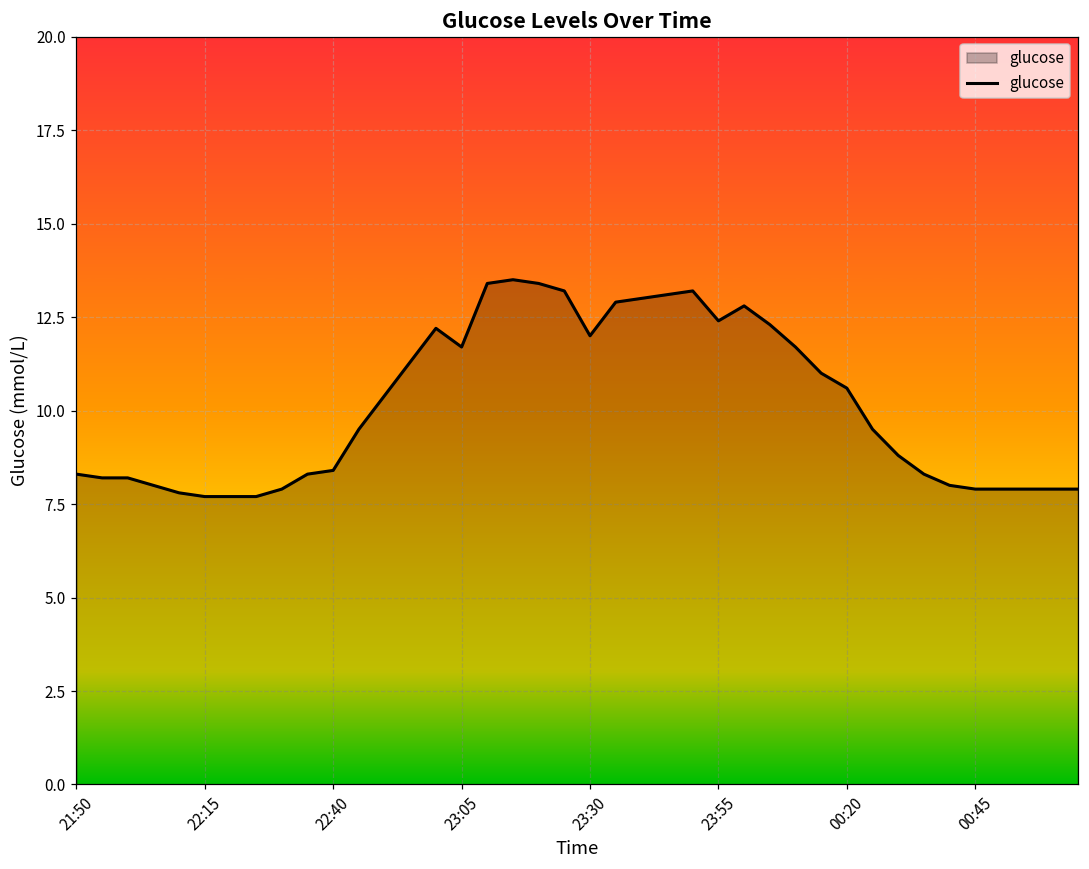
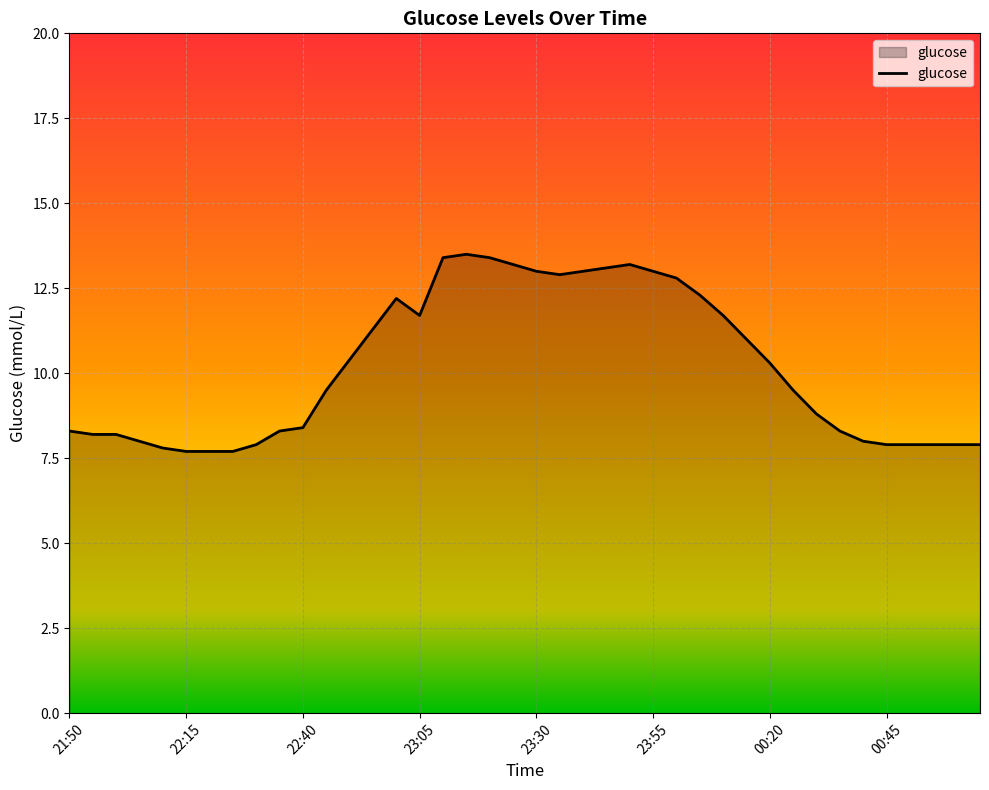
  {
    "21:50": 8.3,
    "22:15": 7.7,
    "22:40": 8.4,
    "23:05": 11.7,
-   "23:30": 12,
-   "23:55": 12.4,
-   "00:20": 10.6,
+   "23:30": 13,
+   "23:55": 13.0,
+   "00:20": 10.3,
    "00:45": 7.9
  }
